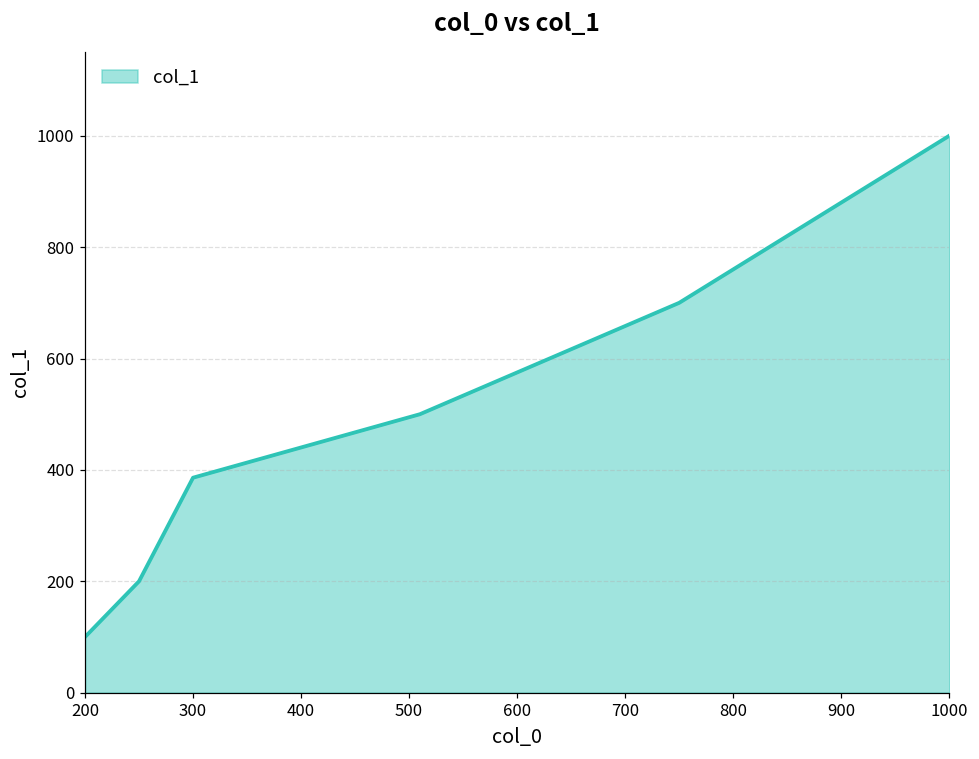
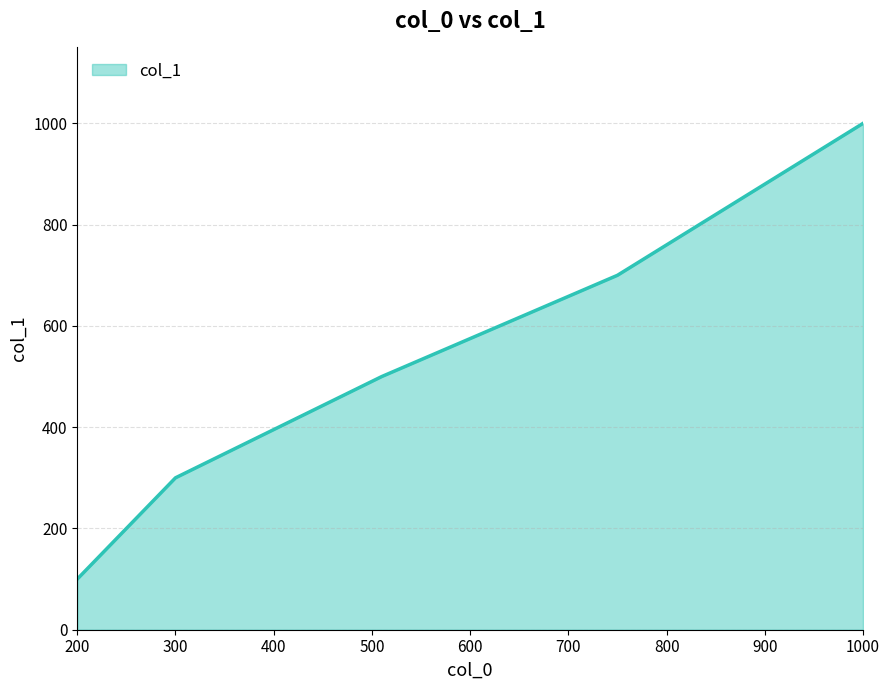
  {
    "200": 100,
-   "300": 390,
+   "300": 300,
    "1000": 1000
  }
